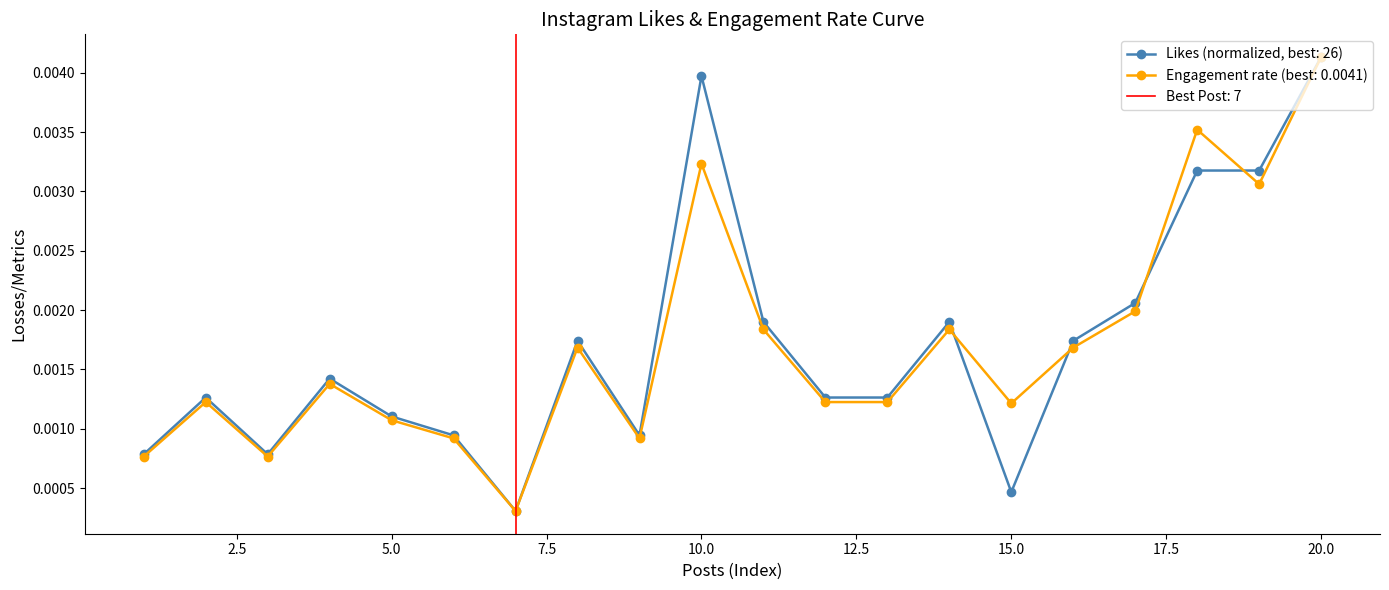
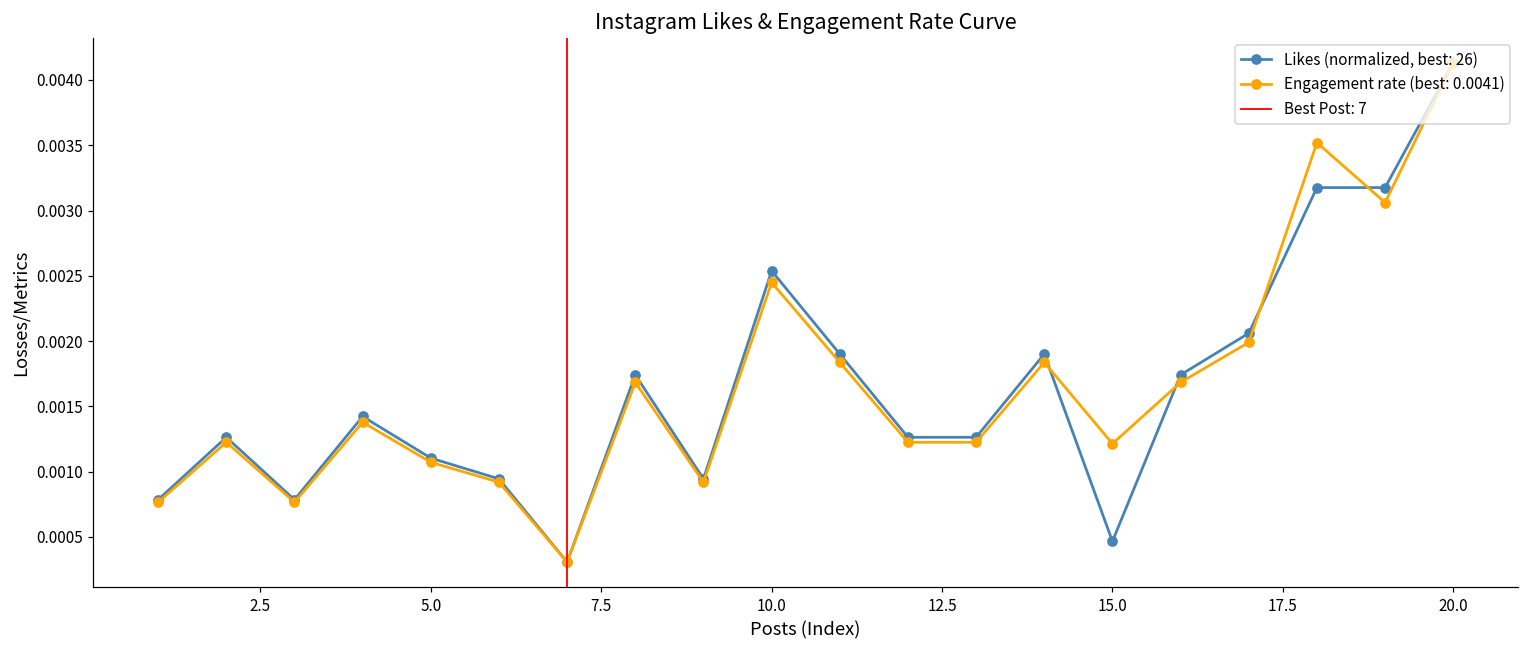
  {
    "Likes (normalized, best: 26)": {
      "5.0": 0.00110,
-     "10.0": 0.00397,
+     "10.0": 0.00254,
      "15.0": 0.00047
    },
    "Engagement rate (best: 0.0041)": {
      "5.0": 0.00107,
-     "10.0": 0.00323,
+     "10.0": 0.00245,
      "15.0": 0.00121
    }
  }
